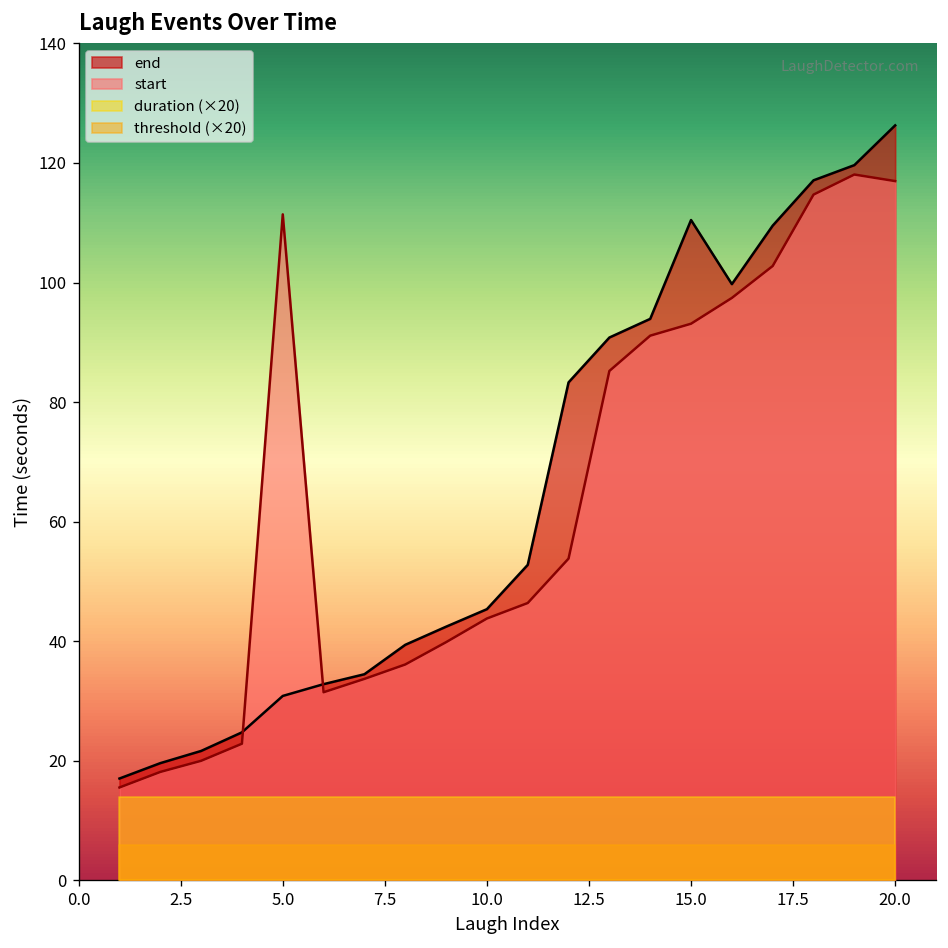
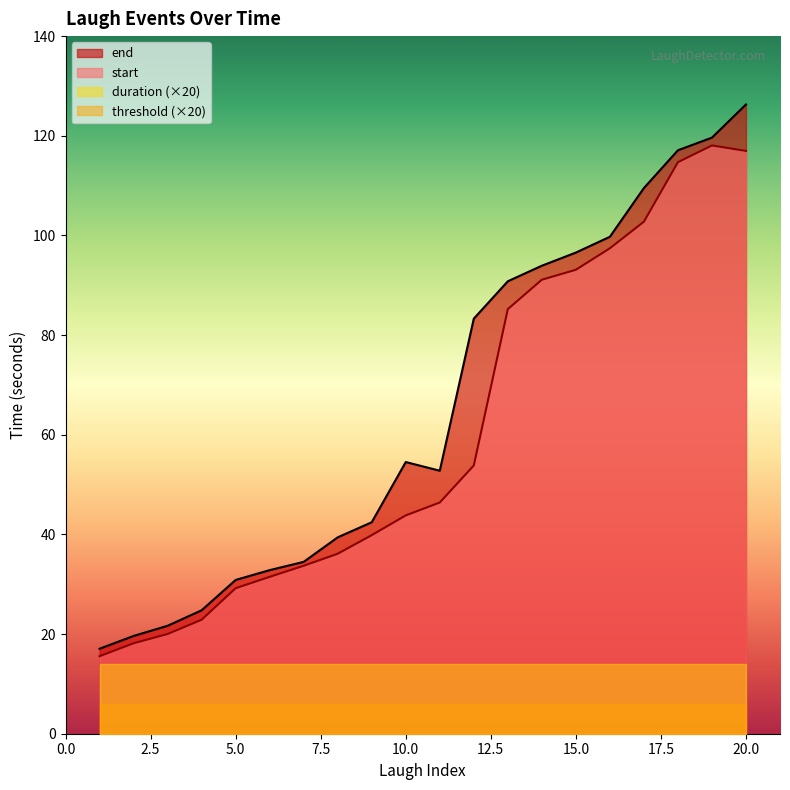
  {
    "end": {
      "5.0": 31,
-     "10.0": 45,
-     "15.0": 110,
+     "10.0": 55,
+     "15.0": 97,
      "20.0": 126
    },
    "start": {
-     "5.0": 111,
+     "5.0": 29,
      "10.0": 44,
      "15.0": 93,
      "20.0": 117
    }
  }
